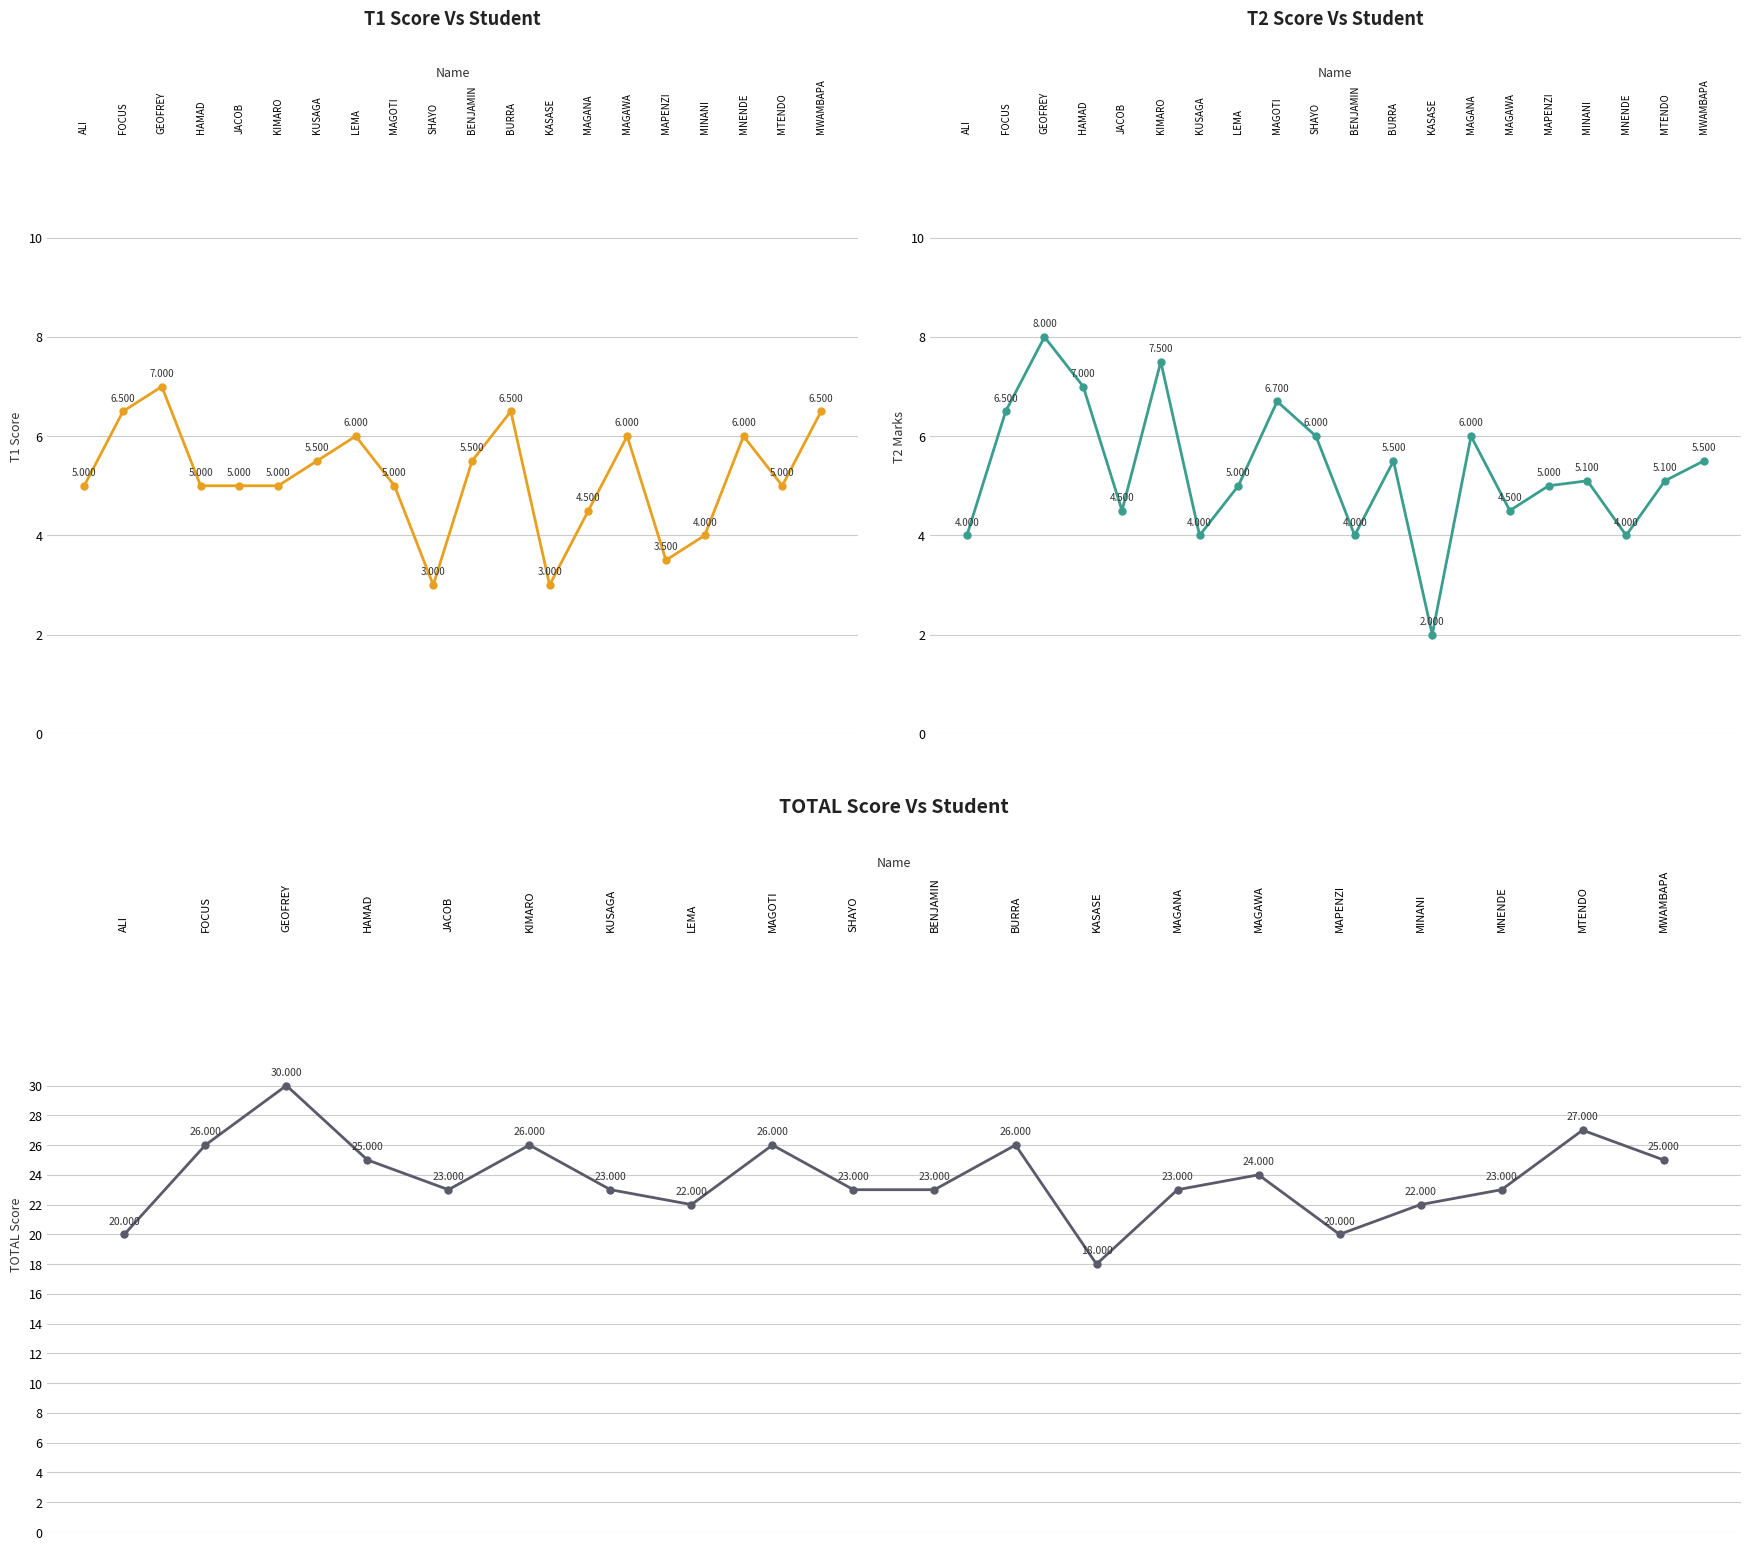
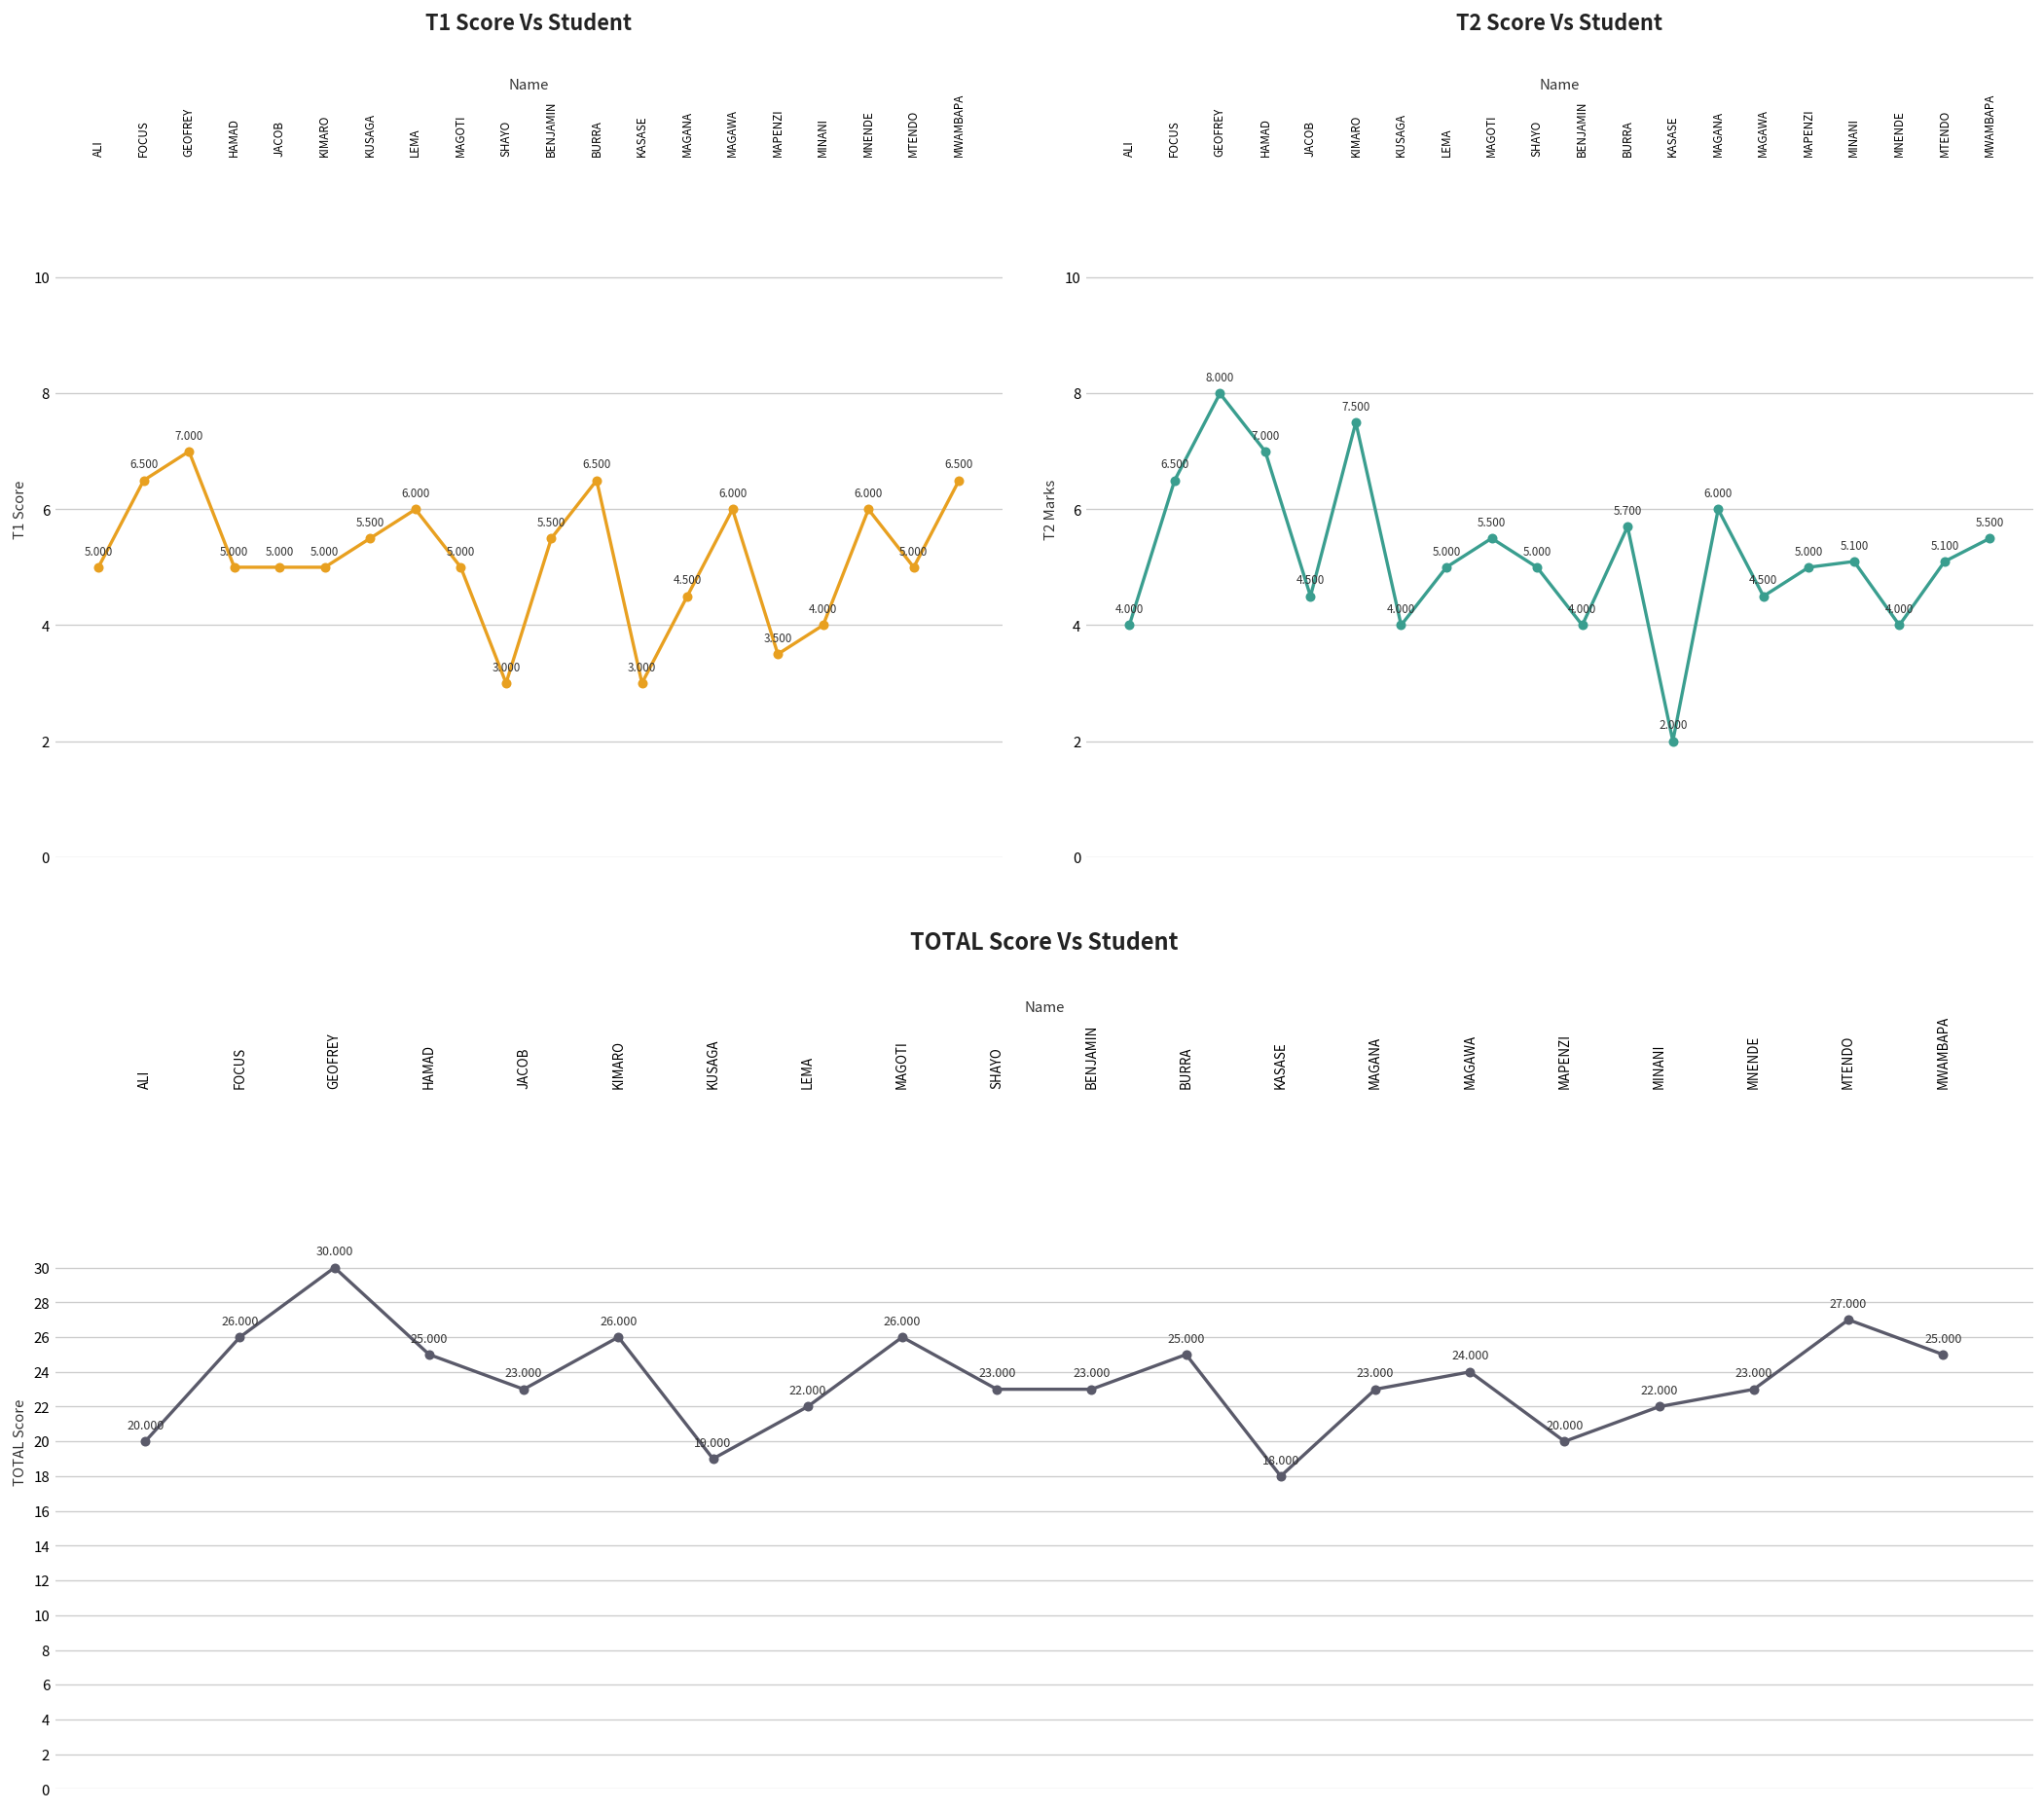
  {
    "T1 Score Vs Student": {
      "ALI": 5.000,
      "FOCUS": 6.500,
      "GEOFREY": 7.000,
      "HAMAD": 5.000,
      "JACOB": 5.000,
      "KIMARO": 5.000,
      "KUSAGA": 5.500,
      "LEMA": 6.000,
      "MAGOTI": 5.000,
      "SHAYO": 3.000,
      "BENJAMIN": 5.500,
      "BURRA": 6.500,
      "KASASE": 3.000,
      "MAGANA": 4.500,
      "MAGAWA": 6.000,
      "MAPENZI": 3.500,
      "MINANI": 4.000,
      "MNENDE": 6.000,
      "MTENDO": 5.000,
      "MWAMBAPA": 6.500
    },
    "T2 Score Vs Student": {
      "ALI": 4.000,
      "FOCUS": 6.500,
      "GEOFREY": 8.000,
      "HAMAD": 7.000,
      "JACOB": 4.500,
      "KIMARO": 7.500,
      "KUSAGA": 4.000,
      "LEMA": 5.000,
-     "MAGOTI": 6.700,
-     "SHAYO": 6.000,
+     "MAGOTI": 5.500,
+     "SHAYO": 5.000,
      "BENJAMIN": 4.000,
-     "BURRA": 5.500,
+     "BURRA": 5.700,
      "KASASE": 2.000,
      "MAGANA": 6.000,
      "MAGAWA": 4.500,
      "MAPENZI": 5.000,
      "MINANI": 5.100,
      "MNENDE": 4.000,
      "MTENDO": 5.100,
      "MWAMBAPA": 5.500
    },
    "TOTAL Score Vs Student": {
      "ALI": 20.000,
      "FOCUS": 26.000,
      "GEOFREY": 30.000,
      "HAMAD": 25.000,
      "JACOB": 23.000,
      "KIMARO": 26.000,
-     "KUSAGA": 23.000,
+     "KUSAGA": 19.000,
      "LEMA": 22.000,
      "MAGOTI": 26.000,
      "SHAYO": 23.000,
      "BENJAMIN": 23.000,
-     "BURRA": 26.000,
+     "BURRA": 25.000,
      "KASASE": 18.000,
      "MAGANA": 23.000,
      "MAGAWA": 24.000,
      "MAPENZI": 20.000,
      "MINANI": 22.000,
      "MNENDE": 23.000,
      "MTENDO": 27.000,
      "MWAMBAPA": 25.000
    }
  }
